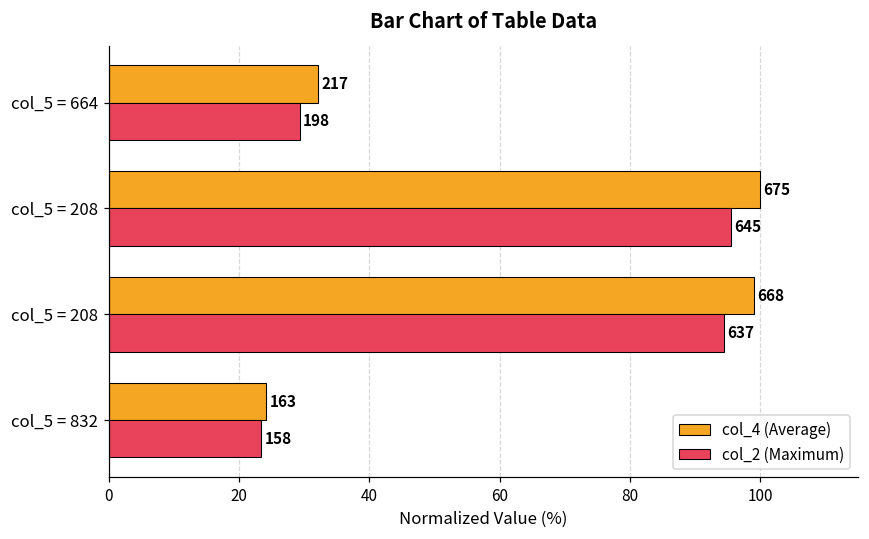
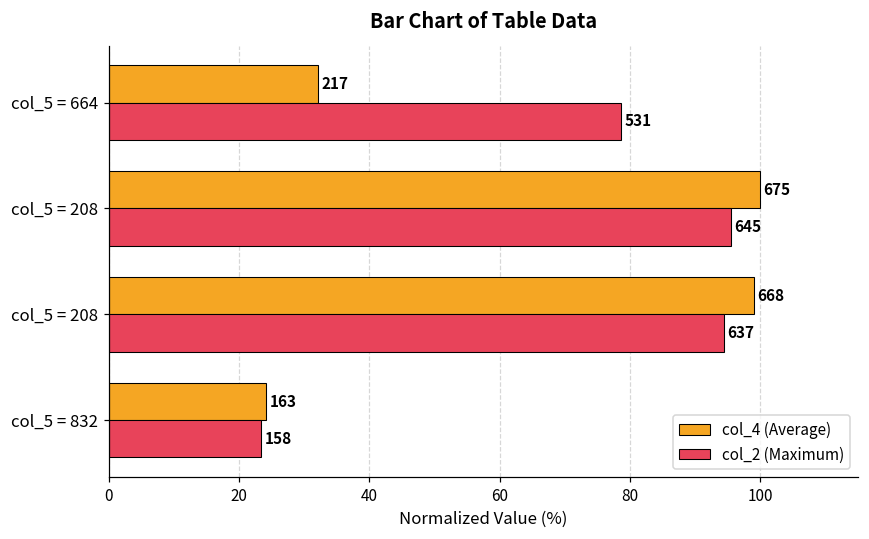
  {
    "col_2 (Maximum)": {
-     "col_5 = 664": 198
+     "col_5 = 664": 531
    }
  }
